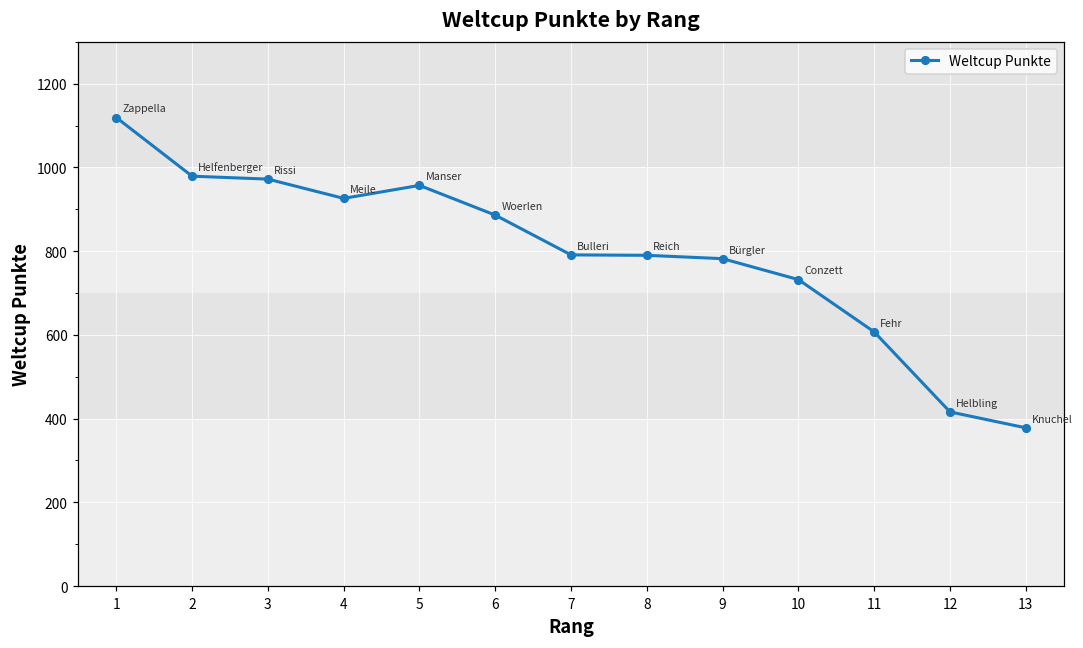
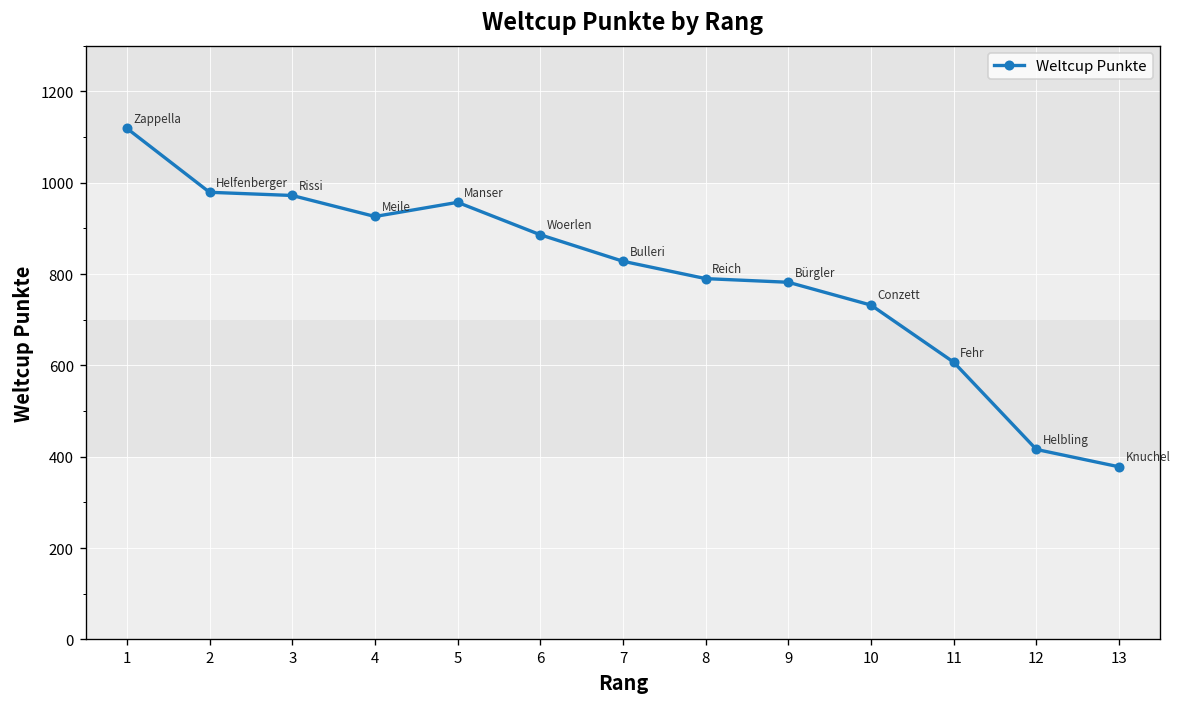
  {
    "1": 1120,
    "2": 980,
    "3": 970,
    "4": 930,
    "5": 960,
    "6": 890,
-   "7": 790,
+   "7": 830,
    "8": 790,
    "9": 780,
    "10": 730,
    "11": 610,
    "12": 420,
    "13": 380
  }
